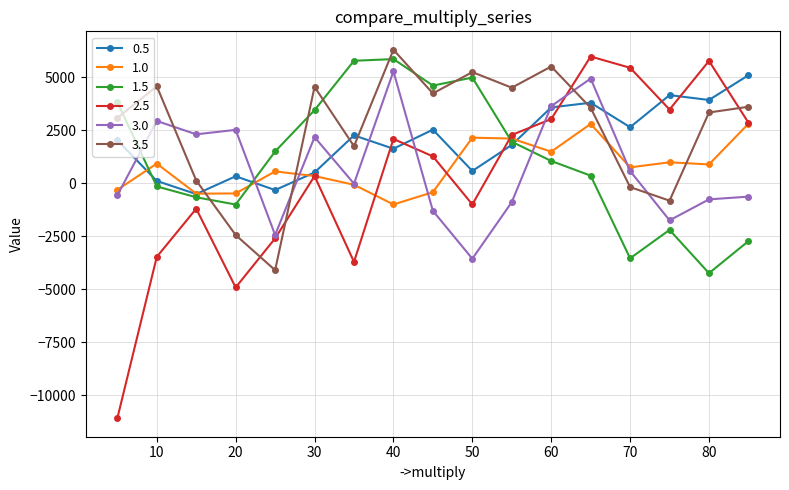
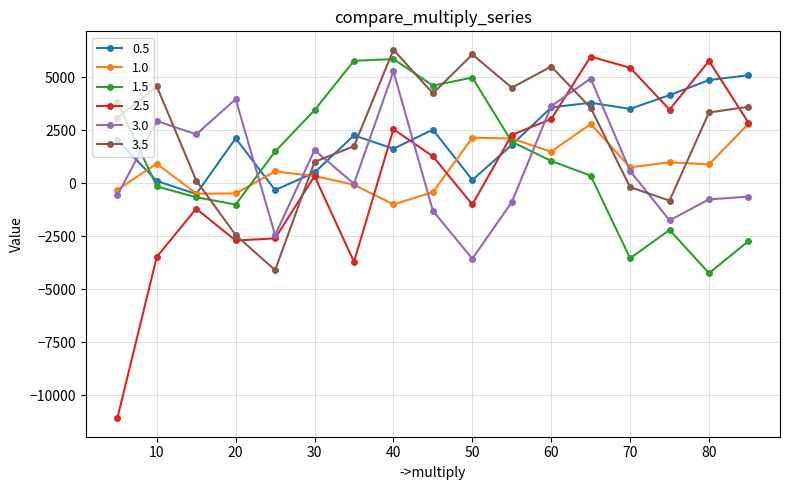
  {
    "0.5": {
      "10": 100,
-     "20": 300,
+     "20": 2100,
      "30": 500,
      "40": 1600,
-     "50": 600,
-     "70": 2700,
-     "80": 3900
+     "50": 200,
+     "70": 3500,
+     "80": 4900
    },
    "1.0": {
      "10": 900,
      "20": -500,
      "40": -1000,
      "50": 2200,
      "60": 1500,
      "70": 800,
      "80": 900
    },
    "1.5": {
      "10": -100,
      "20": -1000,
      "30": 3500,
      "40": 5900,
      "50": 5000,
      "60": 1100,
      "70": -3500,
      "80": -4200
    },
    "2.5": {
      "10": -3500,
-     "20": -4900,
-     "40": 2100,
+     "20": -2700,
+     "40": 2600,
      "50": -1000,
      "60": 3000,
      "70": 5500,
      "80": 5800
    },
    "3.0": {
      "10": 2900,
-     "20": 2500,
-     "30": 2200,
+     "20": 4000,
+     "30": 1600,
      "40": 5300,
      "50": -3600,
      "70": 600,
      "80": -800
    },
    "3.5": {
      "10": 4600,
      "20": -2400,
-     "30": 4600,
+     "30": 1000,
      "40": 6300,
-     "50": 5300,
+     "50": 6100,
      "60": 5500,
      "70": -200,
      "80": 3300
    }
  }
